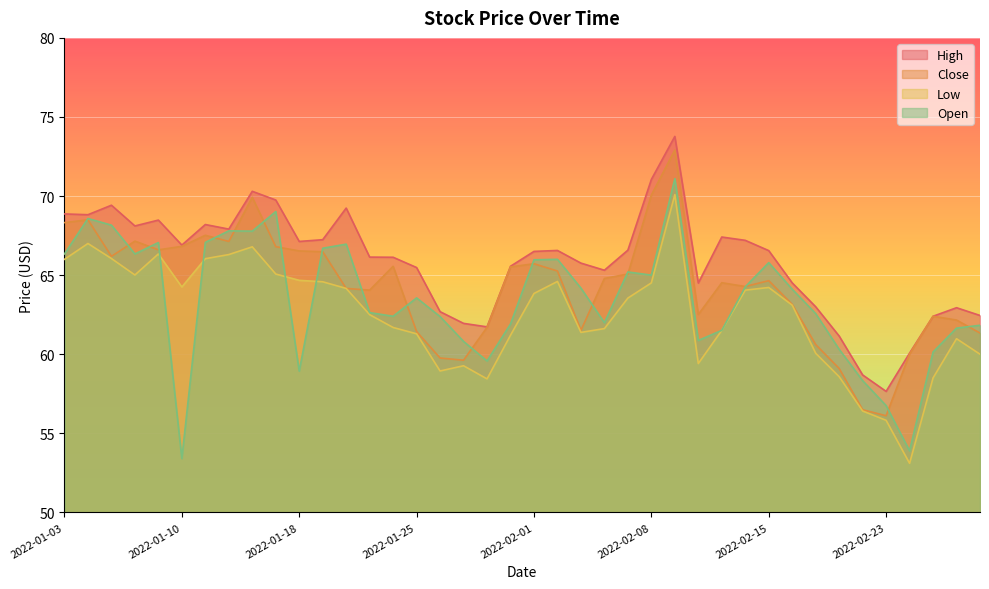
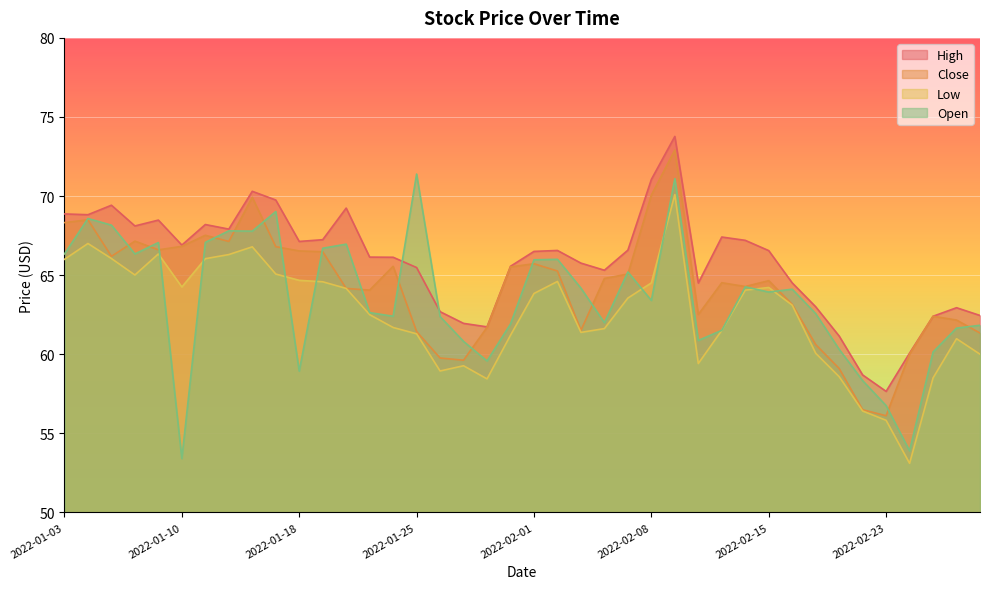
  {
    "Open": {
      "2022-01-03": 66.3,
      "2022-01-10": 53.4,
      "2022-01-18": 58.9,
-     "2022-01-25": 63.6,
+     "2022-01-25": 71.4,
      "2022-02-01": 66.0,
-     "2022-02-08": 65.0,
-     "2022-02-15": 65.8,
+     "2022-02-08": 63.4,
+     "2022-02-15": 63.9,
      "2022-02-23": 56.8
    }
  }
